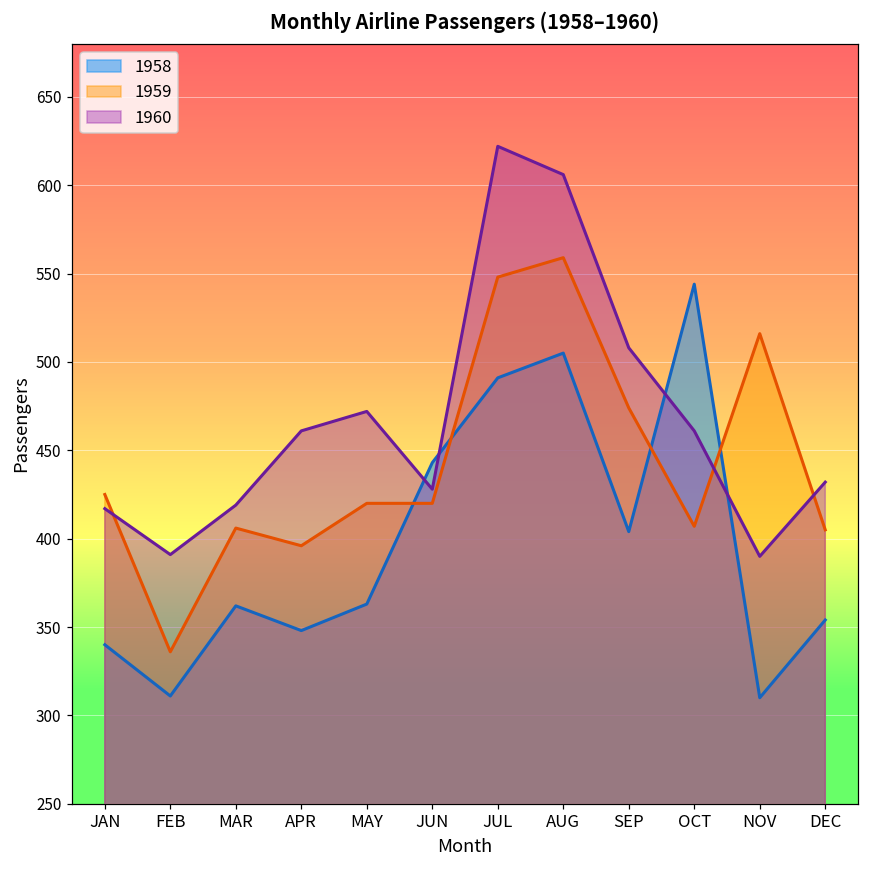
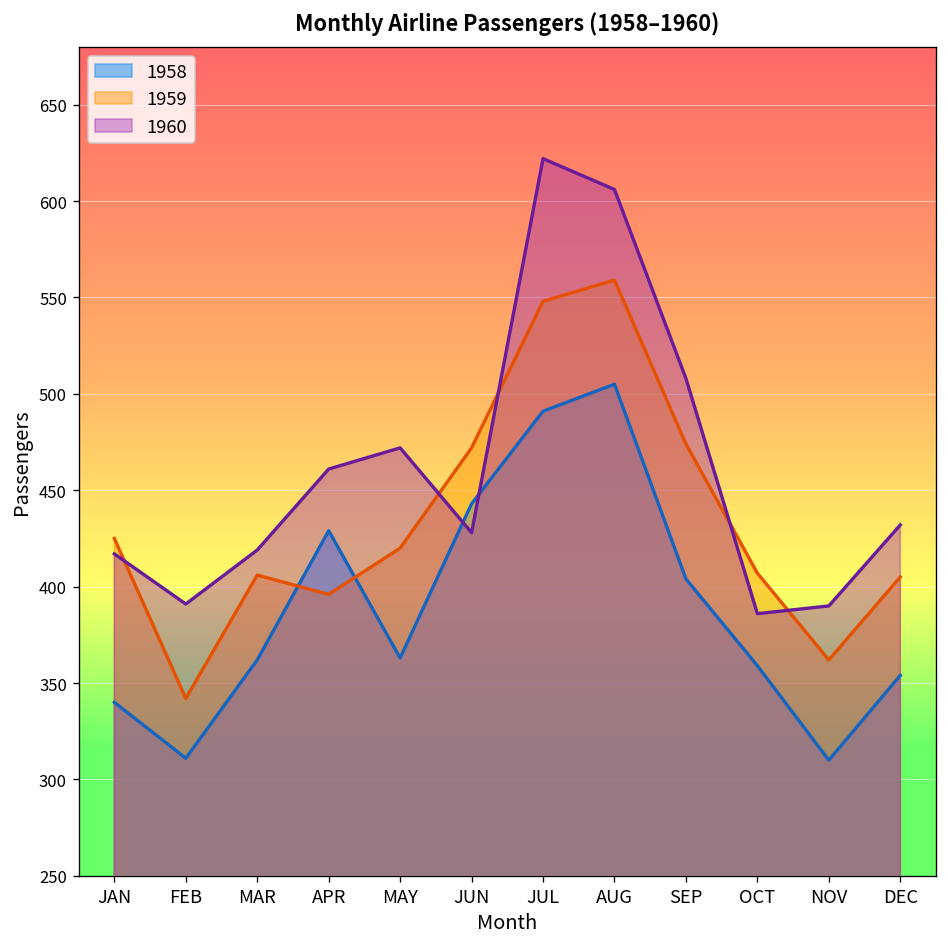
  {
    "1958": {
      "JAN": 340,
      "FEB": 311,
      "MAR": 362,
-     "APR": 348,
+     "APR": 429,
      "MAY": 363,
      "JUN": 443,
      "JUL": 491,
      "AUG": 505,
      "SEP": 404,
-     "OCT": 544,
+     "OCT": 359,
      "NOV": 310,
      "DEC": 354
    },
    "1959": {
      "JAN": 425,
-     "FEB": 336,
+     "FEB": 342,
      "MAR": 406,
      "APR": 396,
      "MAY": 420,
-     "JUN": 420,
+     "JUN": 472,
      "JUL": 548,
      "AUG": 559,
      "SEP": 474,
      "OCT": 407,
-     "NOV": 516,
+     "NOV": 362,
      "DEC": 405
    },
    "1960": {
      "JAN": 417,
      "FEB": 391,
      "MAR": 419,
      "APR": 461,
      "MAY": 472,
      "JUN": 428,
      "JUL": 622,
      "AUG": 606,
      "SEP": 508,
-     "OCT": 461,
+     "OCT": 386,
      "NOV": 390,
      "DEC": 432
    }
  }
